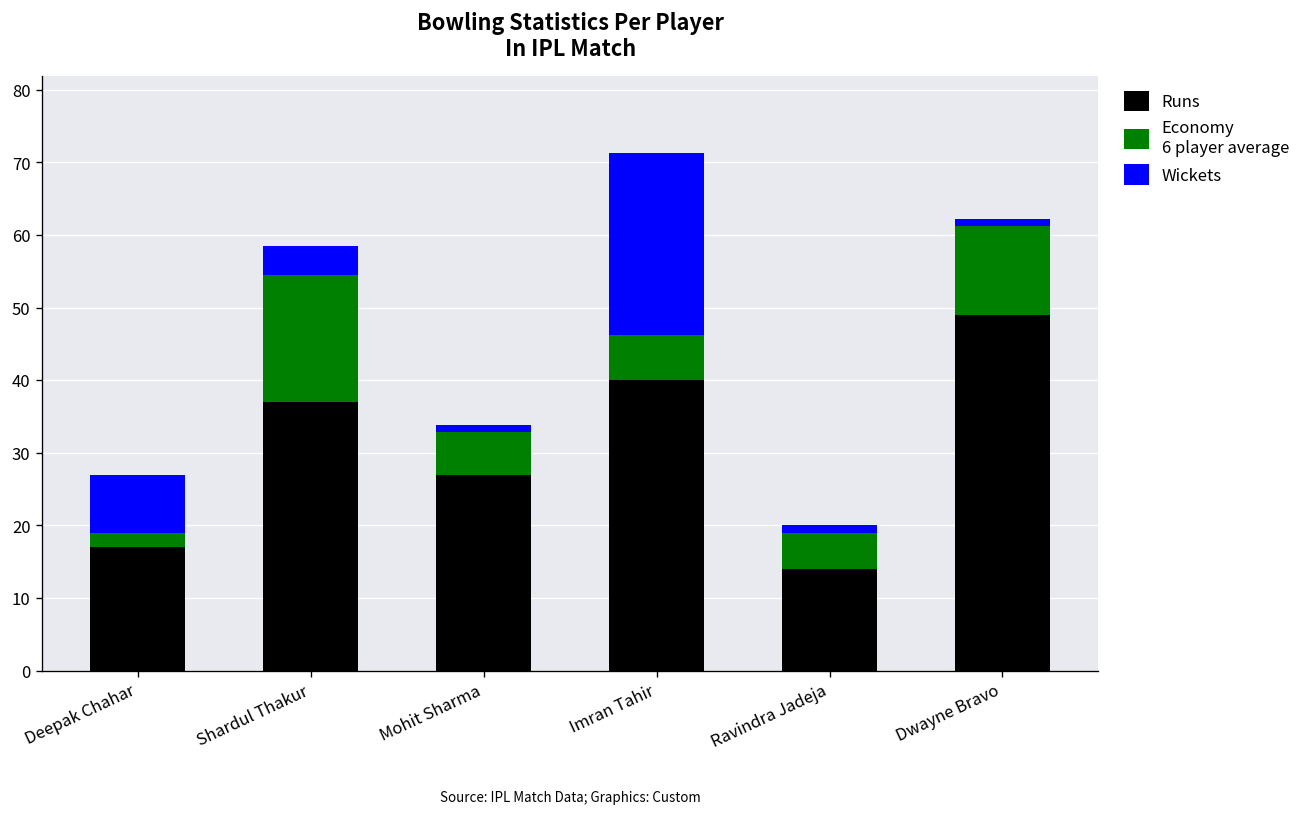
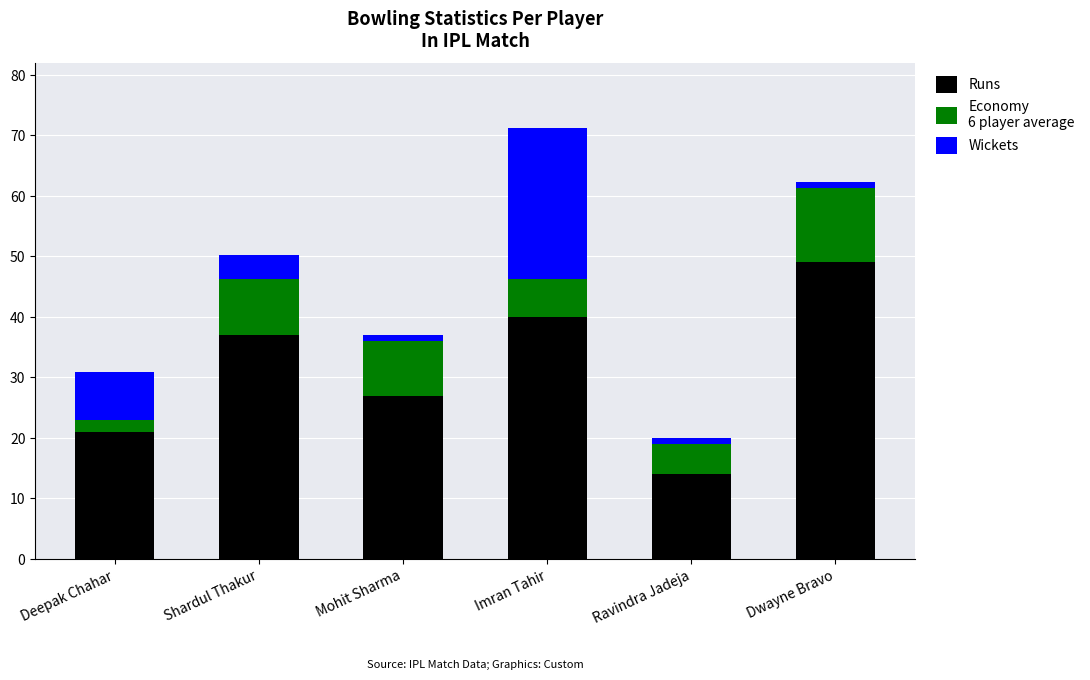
  {
    "Runs": {
-     "Deepak Chahar": 17,
+     "Deepak Chahar": 21,
      "Shardul Thakur": 37,
      "Mohit Sharma": 27,
      "Imran Tahir": 40,
      "Ravindra Jadeja": 14,
      "Dwayne Bravo": 49
    },
    "Economy 6 player average": {
      "Deepak Chahar": 2,
-     "Shardul Thakur": 18,
-     "Mohit Sharma": 6,
+     "Shardul Thakur": 9,
+     "Mohit Sharma": 9,
      "Imran Tahir": 6,
      "Ravindra Jadeja": 5,
      "Dwayne Bravo": 12
    },
    "Wickets": {
      "Deepak Chahar": 8,
      "Shardul Thakur": 4,
      "Mohit Sharma": 1,
      "Imran Tahir": 25,
      "Ravindra Jadeja": 1,
      "Dwayne Bravo": 1
    }
  }
